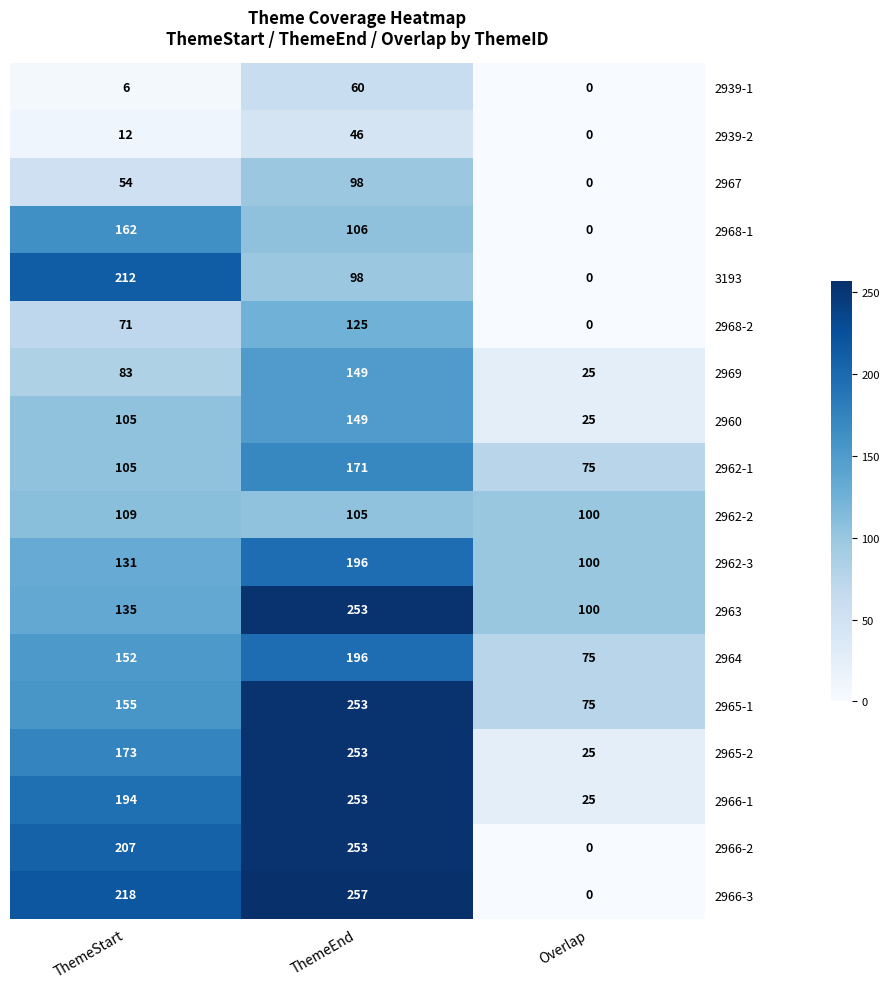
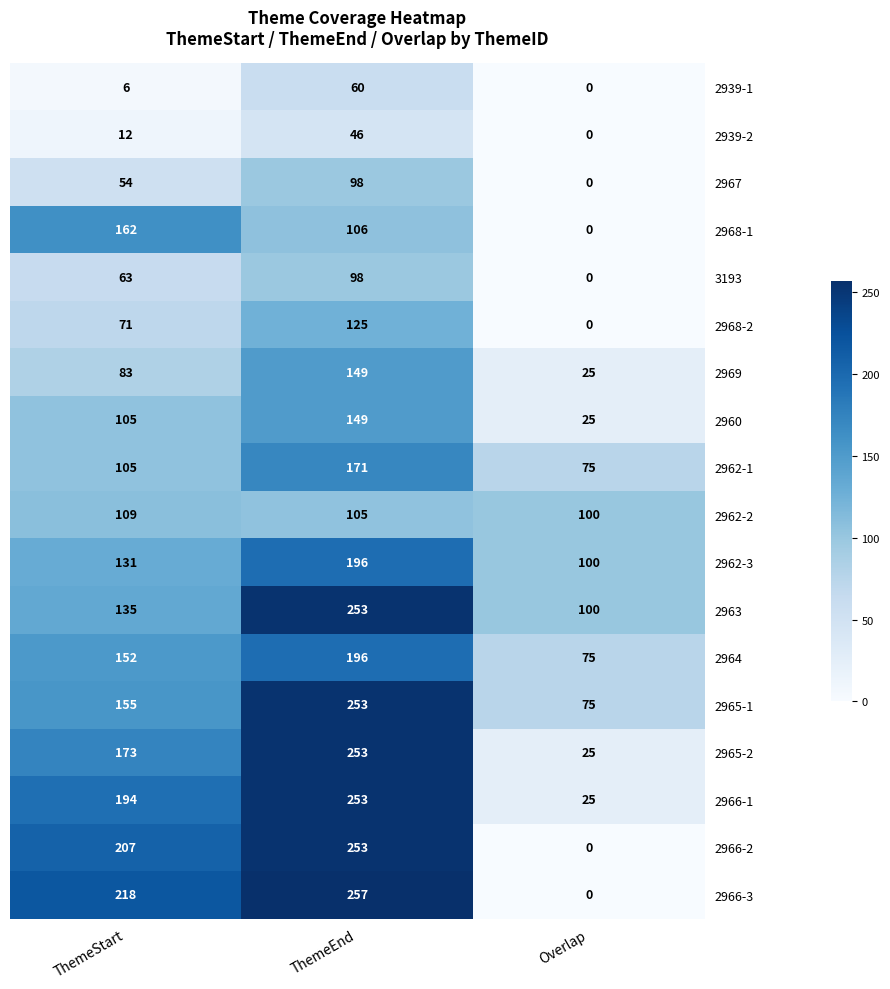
  {
    "2939-1": {
      "ThemeStart": 6,
      "ThemeEnd": 60,
      "Overlap": 0
    },
    "2939-2": {
      "ThemeStart": 12,
      "ThemeEnd": 46,
      "Overlap": 0
    },
    "2967": {
      "ThemeStart": 54,
      "ThemeEnd": 98,
      "Overlap": 0
    },
    "2968-1": {
      "ThemeStart": 162,
      "ThemeEnd": 106,
      "Overlap": 0
    },
    "3193": {
-     "ThemeStart": 212,
+     "ThemeStart": 63,
      "ThemeEnd": 98,
      "Overlap": 0
    },
    "2968-2": {
      "ThemeStart": 71,
      "ThemeEnd": 125,
      "Overlap": 0
    },
    "2969": {
      "ThemeStart": 83,
      "ThemeEnd": 149,
      "Overlap": 25
    },
    "2960": {
      "ThemeStart": 105,
      "ThemeEnd": 149,
      "Overlap": 25
    },
    "2962-1": {
      "ThemeStart": 105,
      "ThemeEnd": 171,
      "Overlap": 75
    },
    "2962-2": {
      "ThemeStart": 109,
      "ThemeEnd": 105,
      "Overlap": 100
    },
    "2962-3": {
      "ThemeStart": 131,
      "ThemeEnd": 196,
      "Overlap": 100
    },
    "2963": {
      "ThemeStart": 135,
      "ThemeEnd": 253,
      "Overlap": 100
    },
    "2964": {
      "ThemeStart": 152,
      "ThemeEnd": 196,
      "Overlap": 75
    },
    "2965-1": {
      "ThemeStart": 155,
      "ThemeEnd": 253,
      "Overlap": 75
    },
    "2965-2": {
      "ThemeStart": 173,
      "ThemeEnd": 253,
      "Overlap": 25
    },
    "2966-1": {
      "ThemeStart": 194,
      "ThemeEnd": 253,
      "Overlap": 25
    },
    "2966-2": {
      "ThemeStart": 207,
      "ThemeEnd": 253,
      "Overlap": 0
    },
    "2966-3": {
      "ThemeStart": 218,
      "ThemeEnd": 257,
      "Overlap": 0
    }
  }
